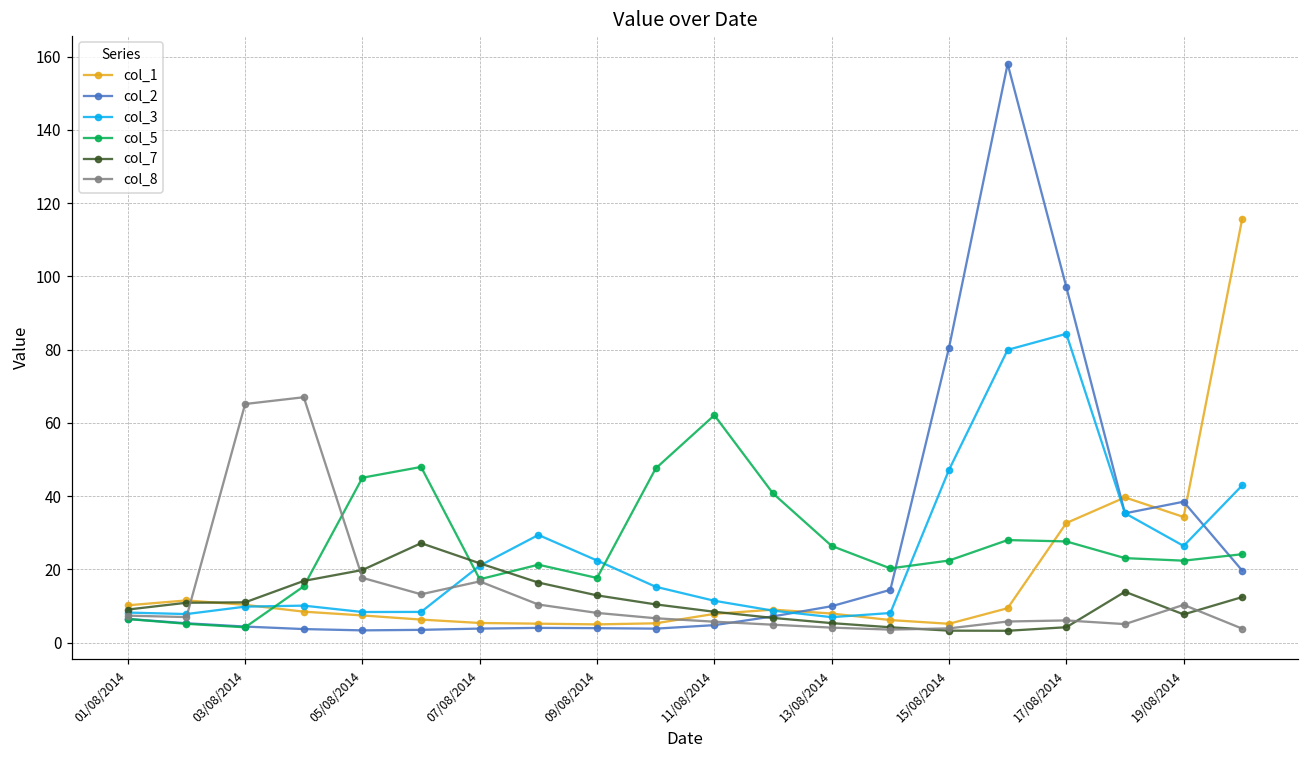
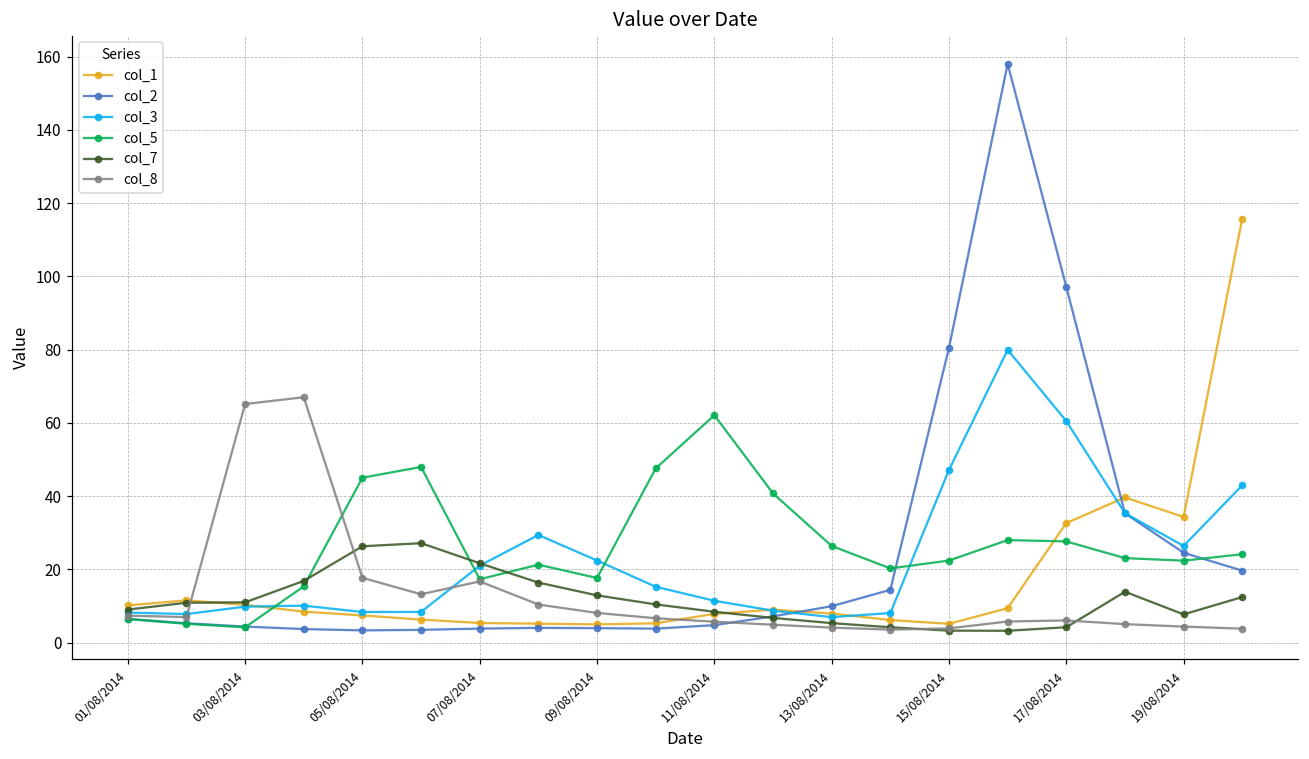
  {
    "col_1": {
      "01/08/2014": 10,
      "05/08/2014": 7,
      "07/08/2014": 5,
      "09/08/2014": 5,
      "13/08/2014": 8,
      "15/08/2014": 5,
      "17/08/2014": 33,
      "19/08/2014": 34
    },
    "col_2": {
      "05/08/2014": 3,
      "07/08/2014": 4,
      "09/08/2014": 4,
      "11/08/2014": 5,
      "13/08/2014": 10,
      "15/08/2014": 81,
      "17/08/2014": 97,
-     "19/08/2014": 38
+     "19/08/2014": 25
    },
    "col_3": {
      "01/08/2014": 8,
      "05/08/2014": 8,
      "09/08/2014": 22,
      "11/08/2014": 11,
      "13/08/2014": 7,
      "15/08/2014": 47,
-     "17/08/2014": 84,
+     "17/08/2014": 60,
      "19/08/2014": 26
    },
    "col_5": {
      "05/08/2014": 45,
      "09/08/2014": 18,
      "11/08/2014": 62,
      "13/08/2014": 26,
      "15/08/2014": 22,
      "17/08/2014": 28,
      "19/08/2014": 22
    },
    "col_7": {
      "01/08/2014": 9,
-     "05/08/2014": 20,
+     "05/08/2014": 26,
      "09/08/2014": 13,
      "13/08/2014": 5,
      "17/08/2014": 4,
      "19/08/2014": 8
    },
    "col_8": {
      "01/08/2014": 7,
      "03/08/2014": 65,
      "05/08/2014": 18,
      "09/08/2014": 8,
      "11/08/2014": 6,
      "13/08/2014": 4,
      "17/08/2014": 6,
-     "19/08/2014": 10
+     "19/08/2014": 4
    }
  }
